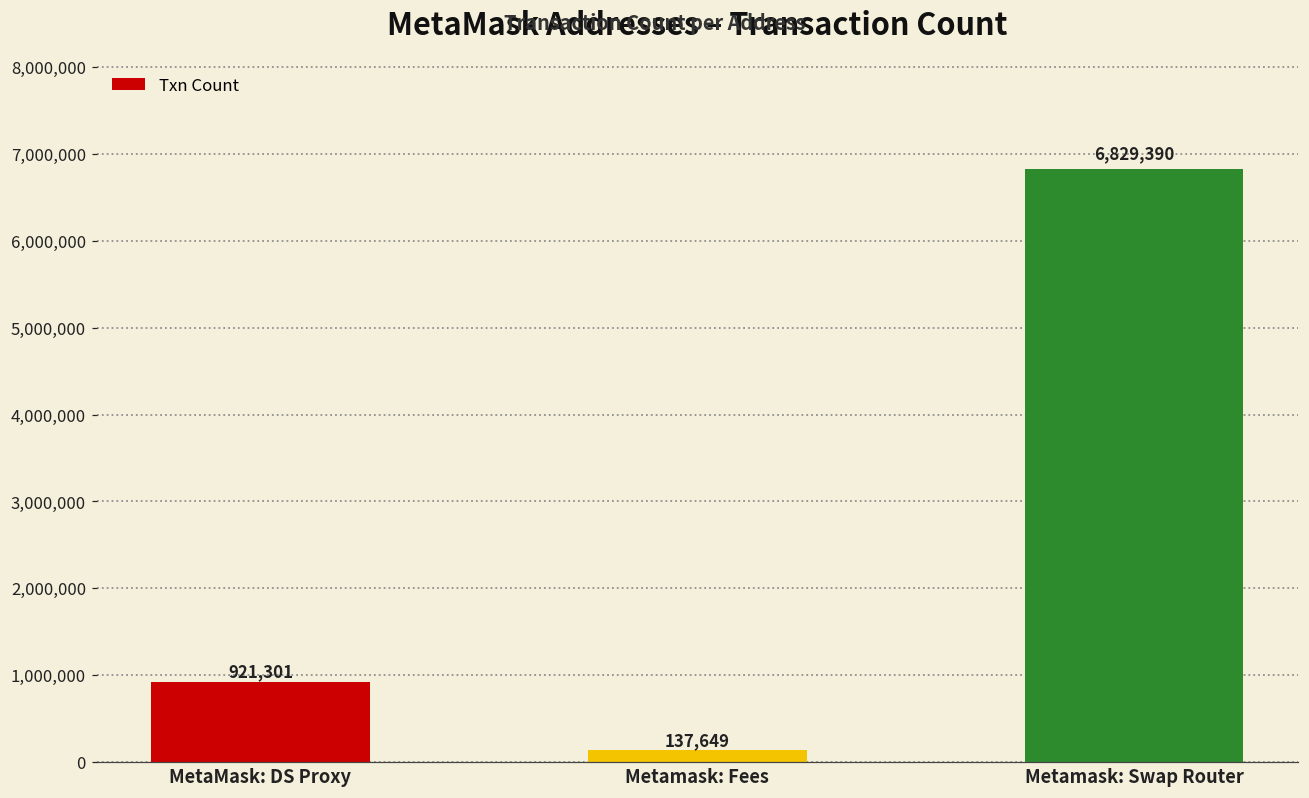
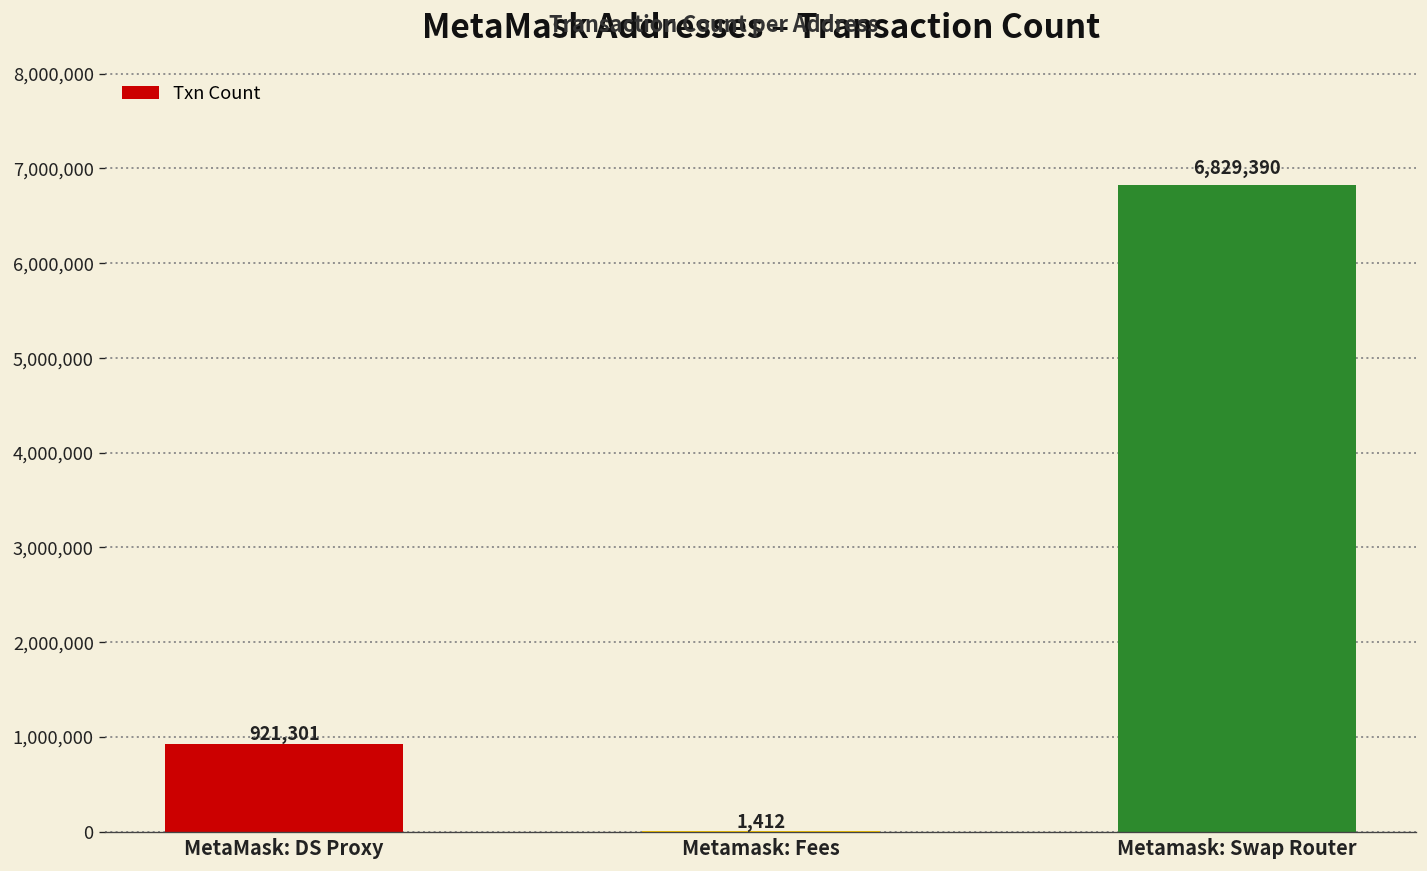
  {
    "MetaMask: DS Proxy": "921,301",
-   "Metamask: Fees": "137,649",
+   "Metamask: Fees": "1,412",
    "Metamask: Swap Router": "6,829,390"
  }
